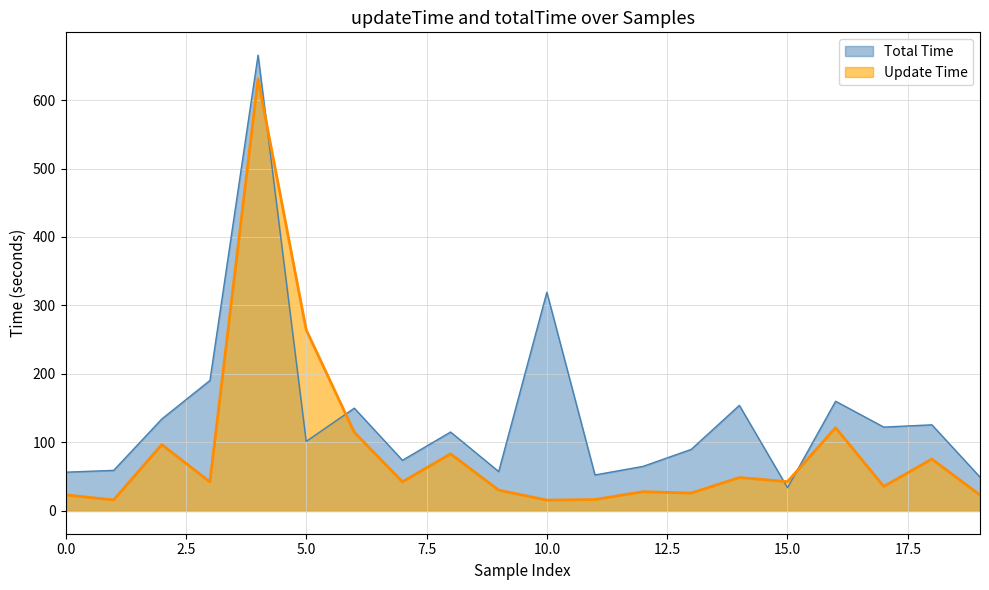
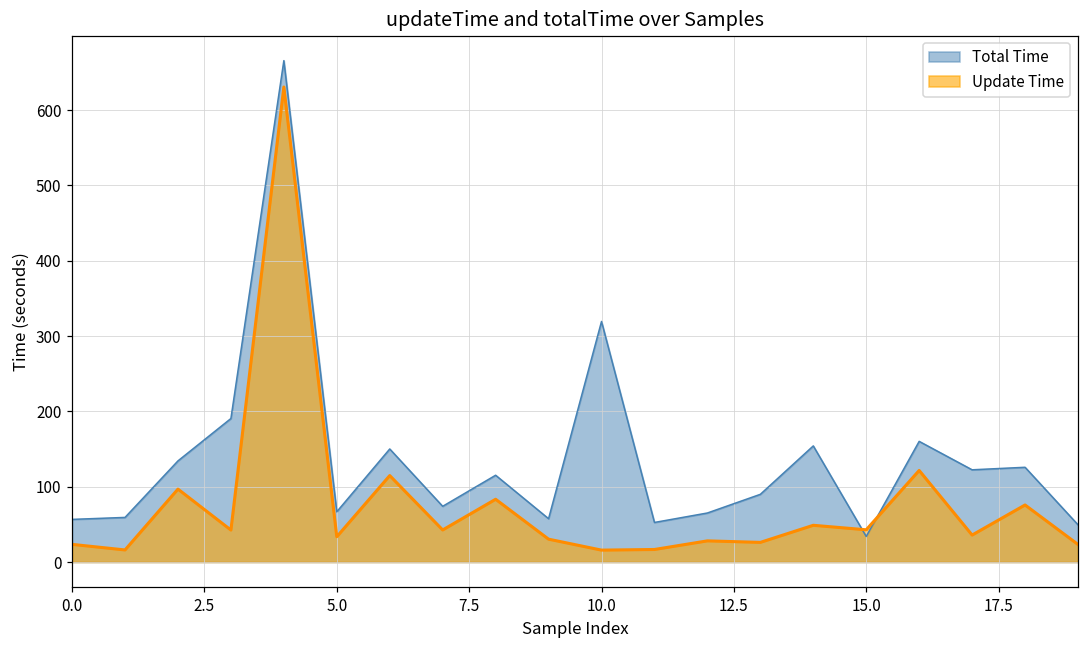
  {
    "Total Time": {
      "0.0": 60,
-     "5.0": 100,
+     "5.0": 70,
      "10.0": 320,
      "15.0": 30
    },
    "Update Time": {
      "0.0": 20,
-     "5.0": 260,
+     "5.0": 30,
      "10.0": 20,
      "15.0": 40
    }
  }
